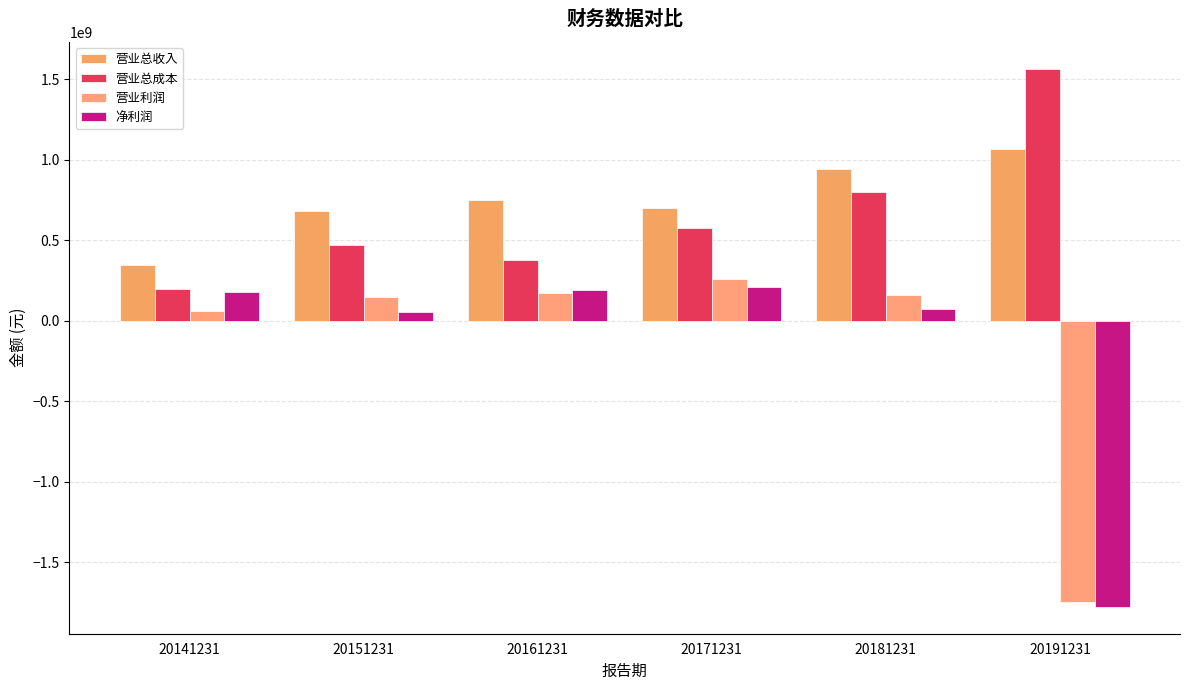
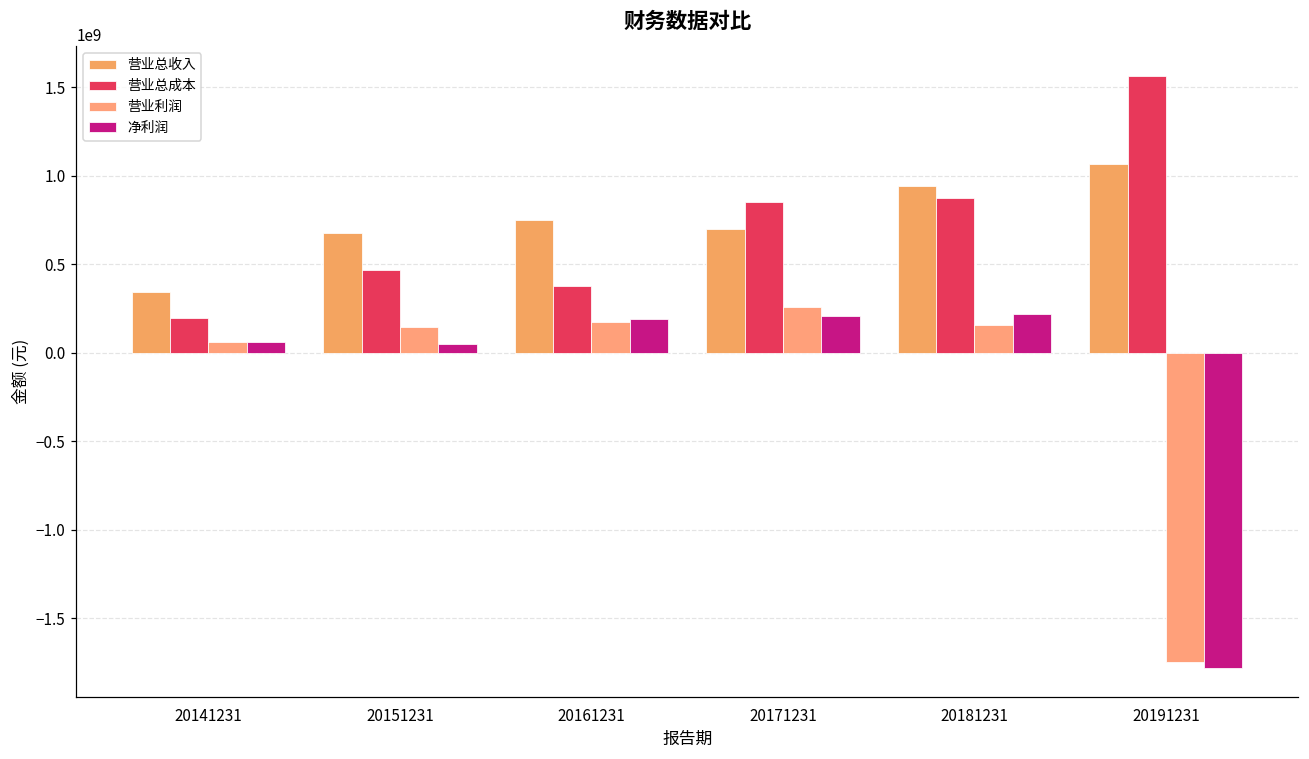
  {
    "营业总成本": {
      "20141231": 200000000,
      "20151231": 470000000,
      "20161231": 370000000,
-     "20171231": 570000000,
-     "20181231": 800000000,
+     "20171231": 850000000,
+     "20181231": 880000000,
      "20191231": 1560000000
    },
    "净利润": {
-     "20141231": 180000000,
+     "20141231": 60000000,
      "20151231": 50000000,
      "20161231": 190000000,
      "20171231": 210000000,
-     "20181231": 70000000,
+     "20181231": 220000000,
      "20191231": -1780000000
    }
  }
